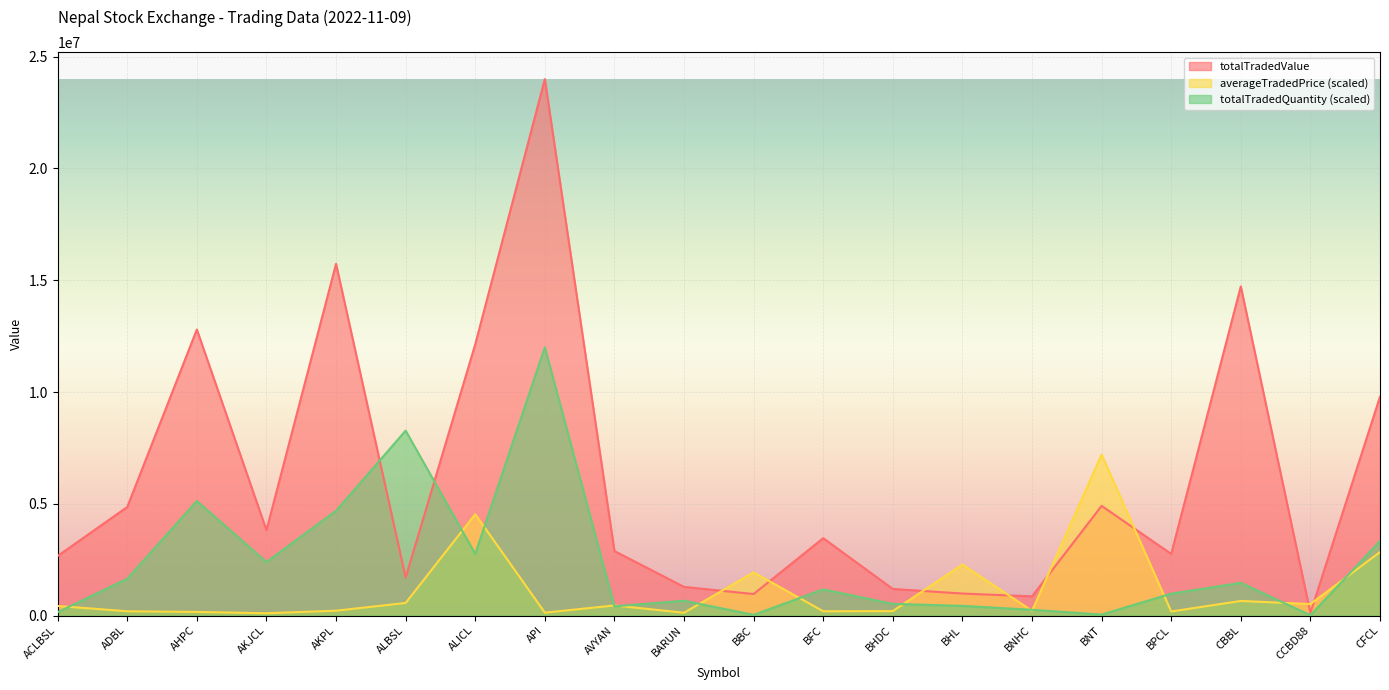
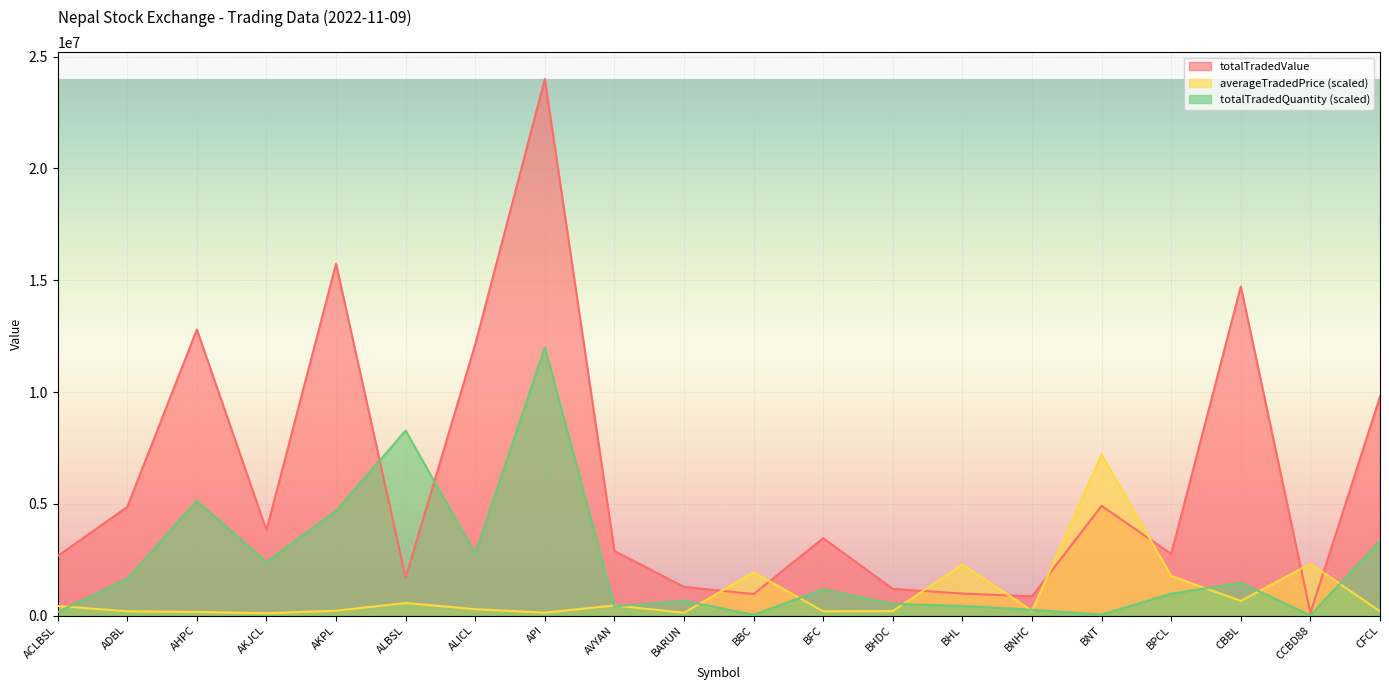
  {
    "totalTradedValue": {
      "ACLBSL": 2700000,
      "ADBL": 4900000,
      "AHPC": 12800000,
      "AKJCL": 3800000,
      "AKPL": 15700000,
      "ALBSL": 1700000,
      "ALICL": 12100000,
      "API": 24000000,
      "AVYAN": 2900000,
      "BARUN": 1300000,
      "BBC": 1000000,
      "BFC": 3500000,
      "BHDC": 1200000,
      "BHL": 1000000,
      "BNHC": 900000,
      "BNT": 4900000,
      "BPCL": 2800000,
      "CBBL": 14700000,
      "CFCL": 9800000
    },
    "averageTradedPrice (scaled)": {
      "ACLBSL": 400000,
      "ADBL": 200000,
      "AHPC": 200000,
      "AKJCL": 100000,
      "AKPL": 200000,
      "ALBSL": 600000,
-     "ALICL": 4500000,
+     "ALICL": 300000,
      "API": 100000,
      "BARUN": 100000,
      "BBC": 1900000,
      "BFC": 200000,
      "BHDC": 200000,
      "BHL": 2300000,
      "BNT": 7200000,
-     "BPCL": 200000,
+     "BPCL": 1800000,
      "CBBL": 700000,
-     "CCBD88": 500000,
-     "CFCL": 2800000
+     "CCBD88": 2300000,
+     "CFCL": 200000
    },
    "totalTradedQuantity (scaled)": {
      "ACLBSL": 200000,
      "ADBL": 1600000,
      "AHPC": 5100000,
      "AKJCL": 2400000,
      "AKPL": 4700000,
      "ALBSL": 8300000,
      "ALICL": 2800000,
      "API": 12000000,
      "BARUN": 700000,
      "BBC": 0,
      "BFC": 1200000,
      "BHDC": 500000,
      "BHL": 400000,
      "BNT": 0,
      "BPCL": 1000000,
      "CBBL": 1500000,
      "CFCL": 3300000
    }
  }
